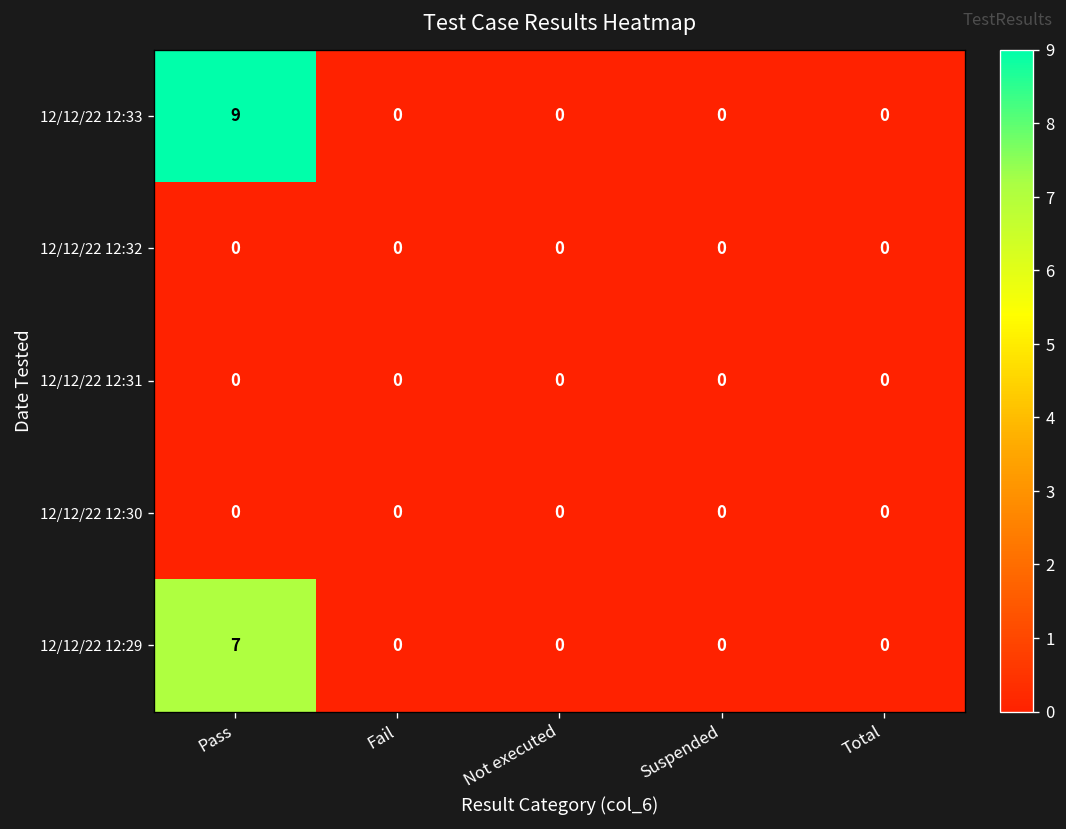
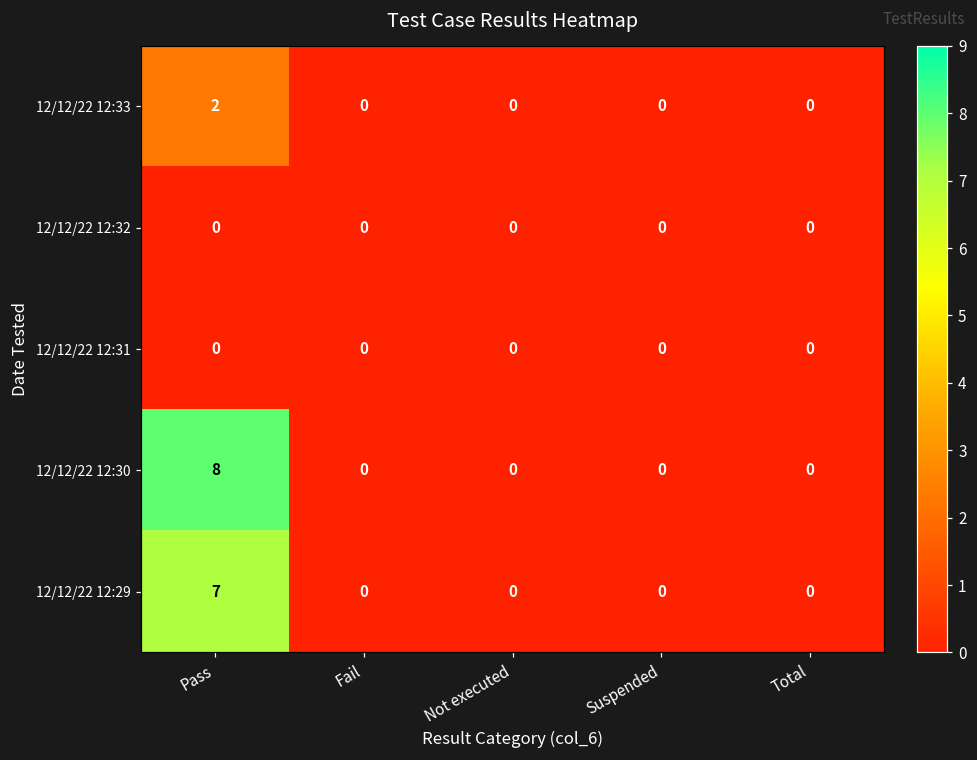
  {
    "12/12/22 12:33": {
-     "Pass": 9,
+     "Pass": 2,
      "Fail": 0,
      "Not executed": 0,
      "Suspended": 0,
      "Total": 0
    },
    "12/12/22 12:32": {
      "Pass": 0,
      "Fail": 0,
      "Not executed": 0,
      "Suspended": 0,
      "Total": 0
    },
    "12/12/22 12:31": {
      "Pass": 0,
      "Fail": 0,
      "Not executed": 0,
      "Suspended": 0,
      "Total": 0
    },
    "12/12/22 12:30": {
-     "Pass": 0,
+     "Pass": 8,
      "Fail": 0,
      "Not executed": 0,
      "Suspended": 0,
      "Total": 0
    },
    "12/12/22 12:29": {
      "Pass": 7,
      "Fail": 0,
      "Not executed": 0,
      "Suspended": 0,
      "Total": 0
    }
  }
